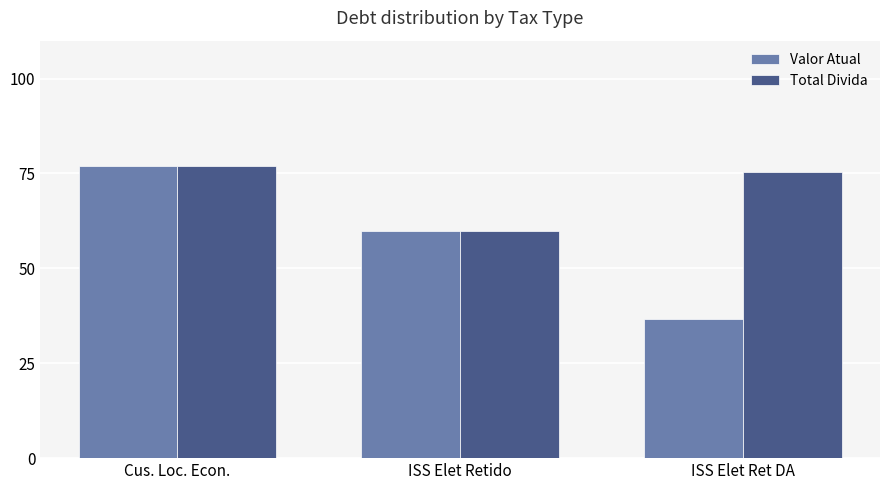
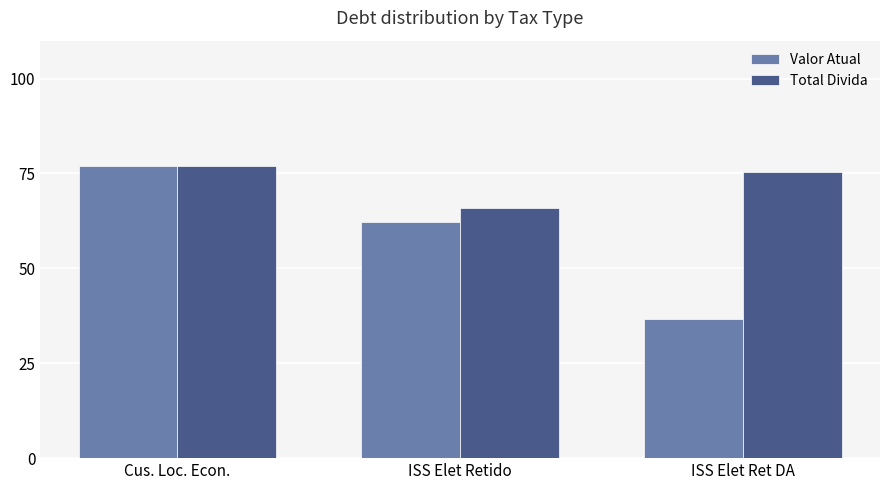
  {
    "Valor Atual": {
      "Cus. Loc. Econ.": 77,
-     "ISS Elet Retido": 60,
+     "ISS Elet Retido": 62,
      "ISS Elet Ret DA": 37
    },
    "Total Divida": {
      "Cus. Loc. Econ.": 77,
-     "ISS Elet Retido": 60,
+     "ISS Elet Retido": 66,
      "ISS Elet Ret DA": 75
    }
  }
